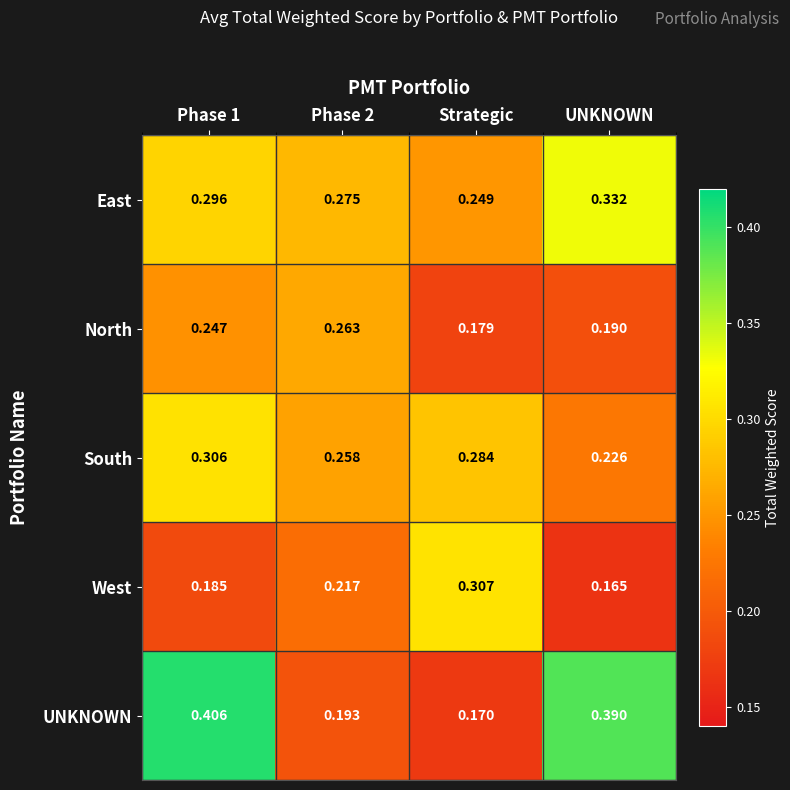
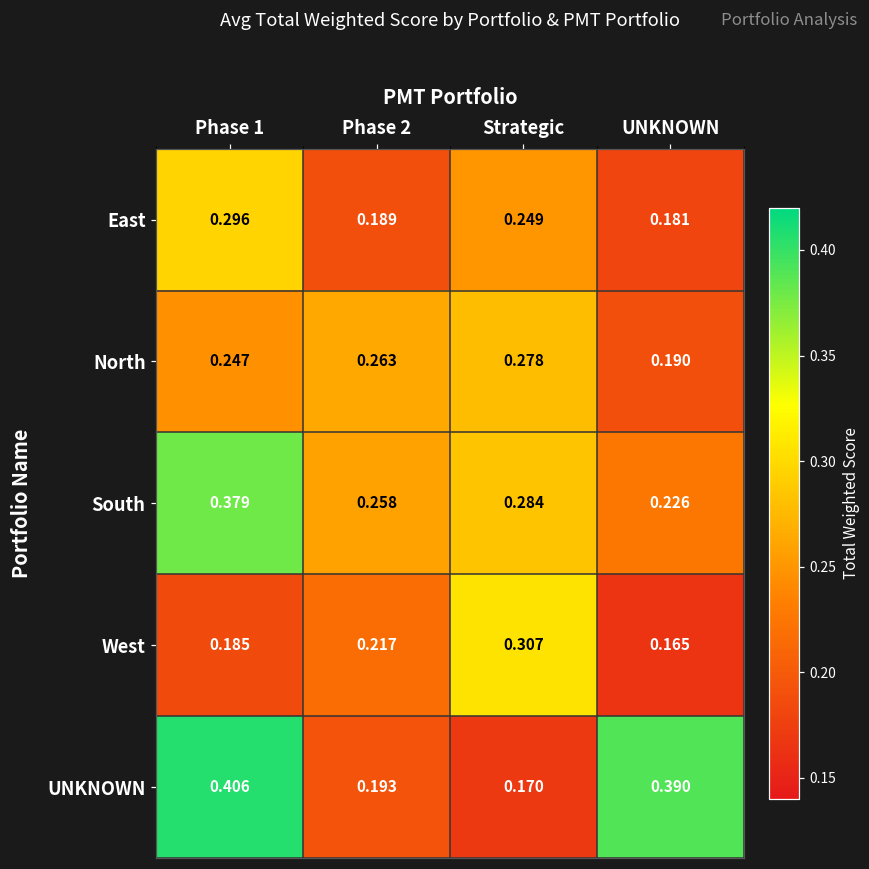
  {
    "East": {
      "Phase 1": 0.296,
-     "Phase 2": 0.275,
+     "Phase 2": 0.189,
      "Strategic": 0.249,
-     "UNKNOWN": 0.332
+     "UNKNOWN": 0.181
    },
    "North": {
      "Phase 1": 0.247,
      "Phase 2": 0.263,
-     "Strategic": 0.179,
+     "Strategic": 0.278,
      "UNKNOWN": 0.190
    },
    "South": {
-     "Phase 1": 0.306,
+     "Phase 1": 0.379,
      "Phase 2": 0.258,
      "Strategic": 0.284,
      "UNKNOWN": 0.226
    },
    "West": {
      "Phase 1": 0.185,
      "Phase 2": 0.217,
      "Strategic": 0.307,
      "UNKNOWN": 0.165
    },
    "UNKNOWN": {
      "Phase 1": 0.406,
      "Phase 2": 0.193,
      "Strategic": 0.170,
      "UNKNOWN": 0.390
    }
  }
